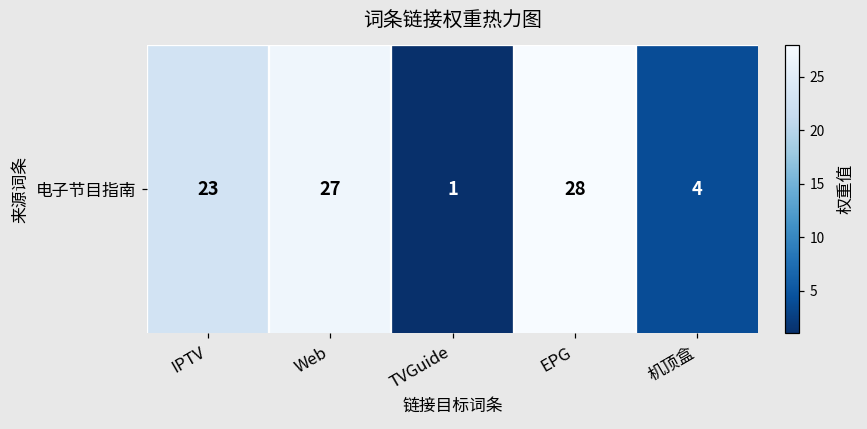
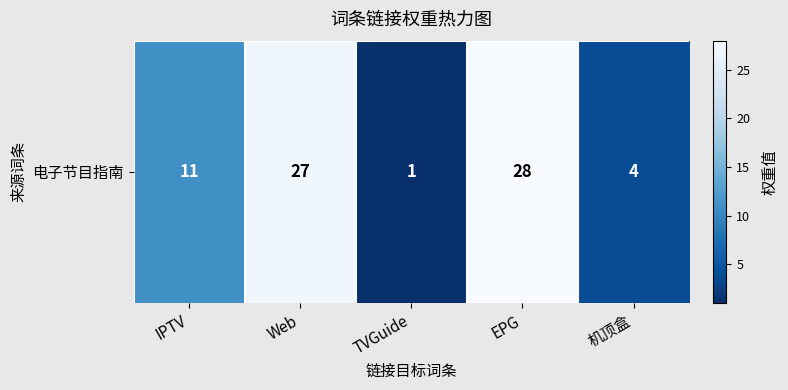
  {
    "电子节目指南": {
-     "IPTV": 23,
+     "IPTV": 11,
      "Web": 27,
      "TVGuide": 1,
      "EPG": 28,
      "机顶盒": 4
    }
  }
